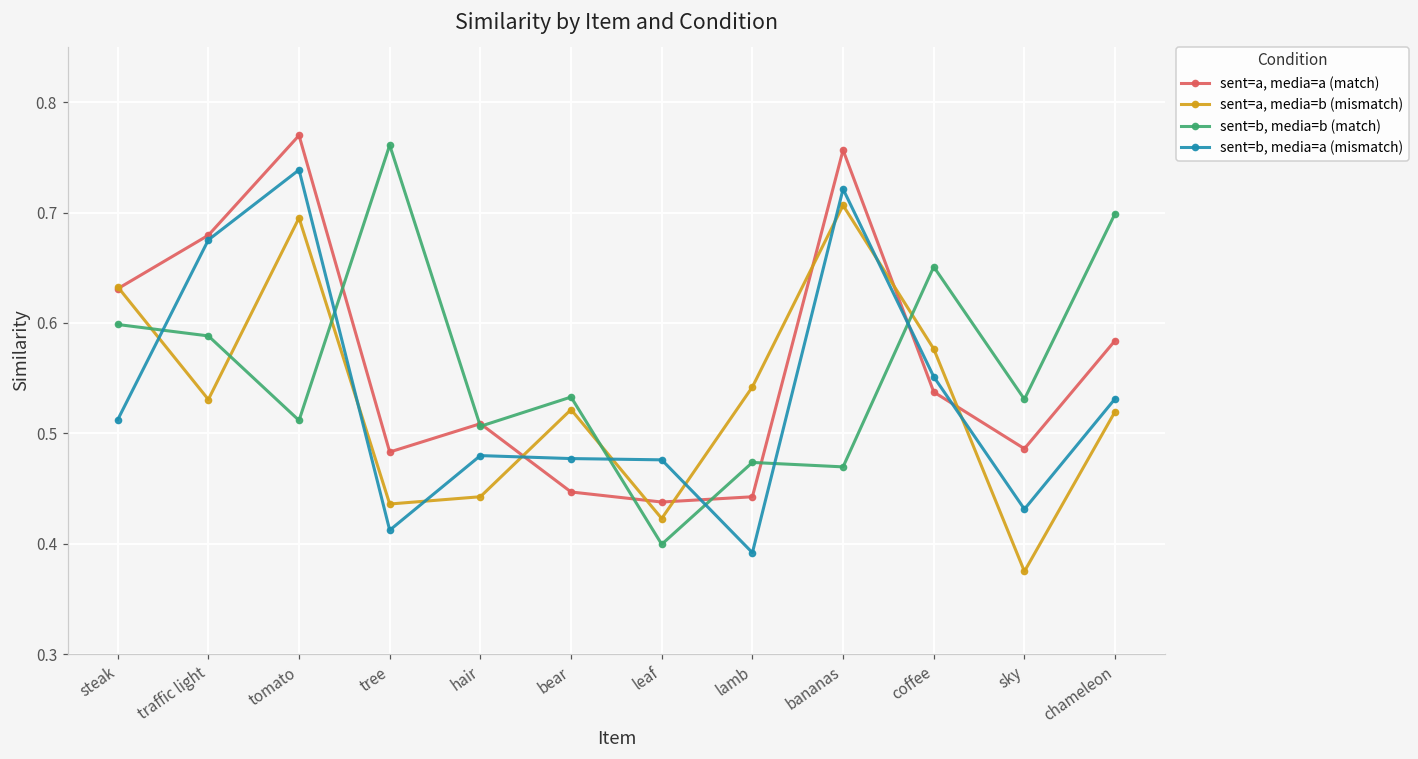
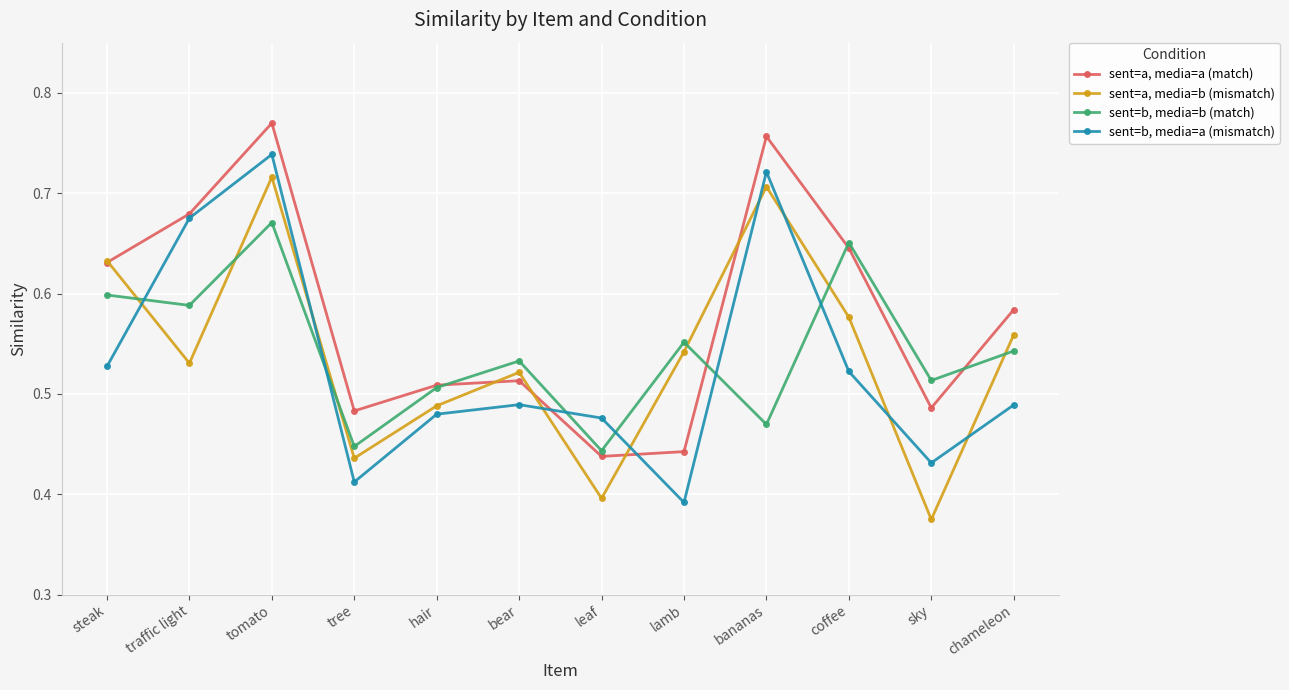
  {
    "sent=a, media=a (match)": {
      "traffic light": 0.679,
      "tomato": 0.770,
      "tree": 0.483,
-     "bear": 0.447,
+     "bear": 0.513,
      "leaf": 0.438,
      "lamb": 0.442,
      "bananas": 0.757,
-     "coffee": 0.537,
+     "coffee": 0.645,
      "sky": 0.486,
      "chameleon": 0.584
    },
    "sent=a, media=b (mismatch)": {
      "traffic light": 0.531,
-     "tomato": 0.695,
+     "tomato": 0.716,
      "tree": 0.436,
-     "hair": 0.443,
+     "hair": 0.488,
      "bear": 0.521,
-     "leaf": 0.423,
+     "leaf": 0.396,
      "lamb": 0.542,
      "bananas": 0.706,
      "coffee": 0.576,
      "sky": 0.375,
-     "chameleon": 0.520
+     "chameleon": 0.559
    },
    "sent=b, media=b (match)": {
      "steak": 0.599,
      "traffic light": 0.588,
-     "tomato": 0.512,
-     "tree": 0.761,
+     "tomato": 0.671,
+     "tree": 0.448,
      "bear": 0.533,
-     "leaf": 0.399,
-     "lamb": 0.474,
+     "leaf": 0.443,
+     "lamb": 0.552,
      "bananas": 0.470,
      "coffee": 0.651,
-     "sky": 0.531,
-     "chameleon": 0.699
+     "sky": 0.513,
+     "chameleon": 0.543
    },
    "sent=b, media=a (mismatch)": {
-     "steak": 0.512,
+     "steak": 0.527,
      "traffic light": 0.675,
      "tomato": 0.739,
      "tree": 0.412,
      "hair": 0.480,
-     "bear": 0.477,
+     "bear": 0.489,
      "leaf": 0.476,
      "lamb": 0.392,
      "bananas": 0.721,
-     "coffee": 0.551,
+     "coffee": 0.522,
      "sky": 0.431,
-     "chameleon": 0.531
+     "chameleon": 0.489
    }
  }
